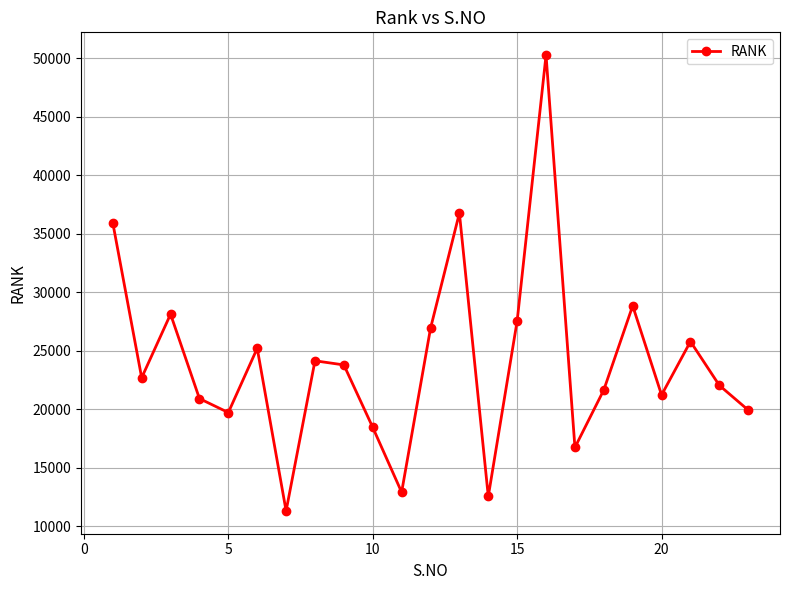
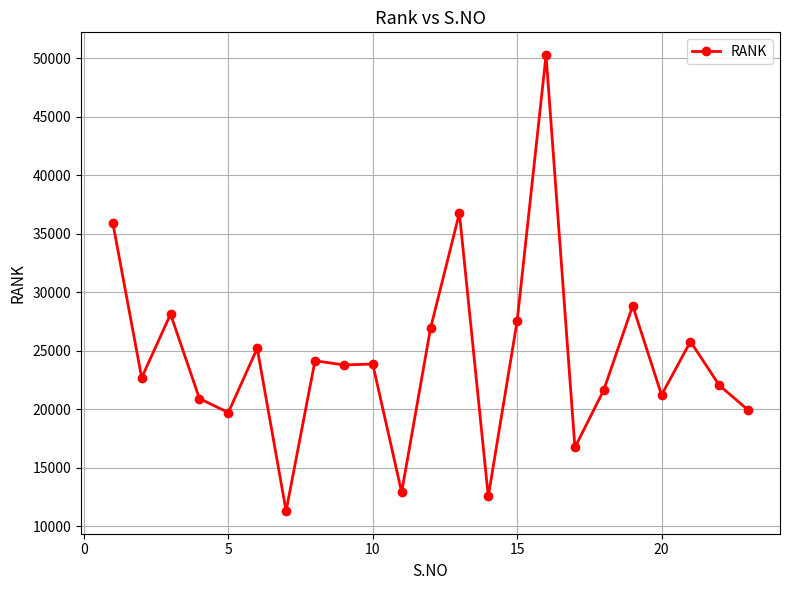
  {
    "5": 19700,
-   "10": 18500,
+   "10": 23900,
    "15": 27600,
    "20": 21200
  }
